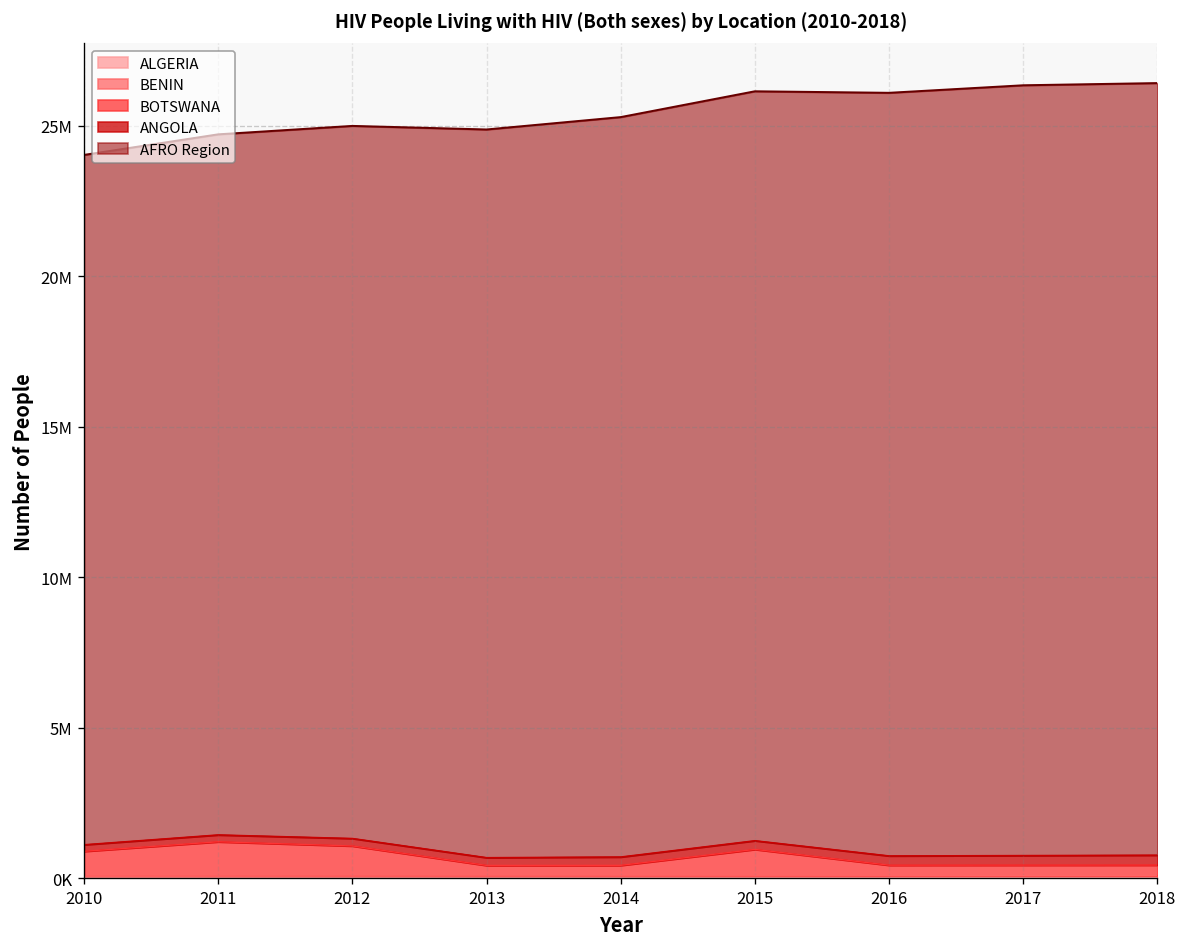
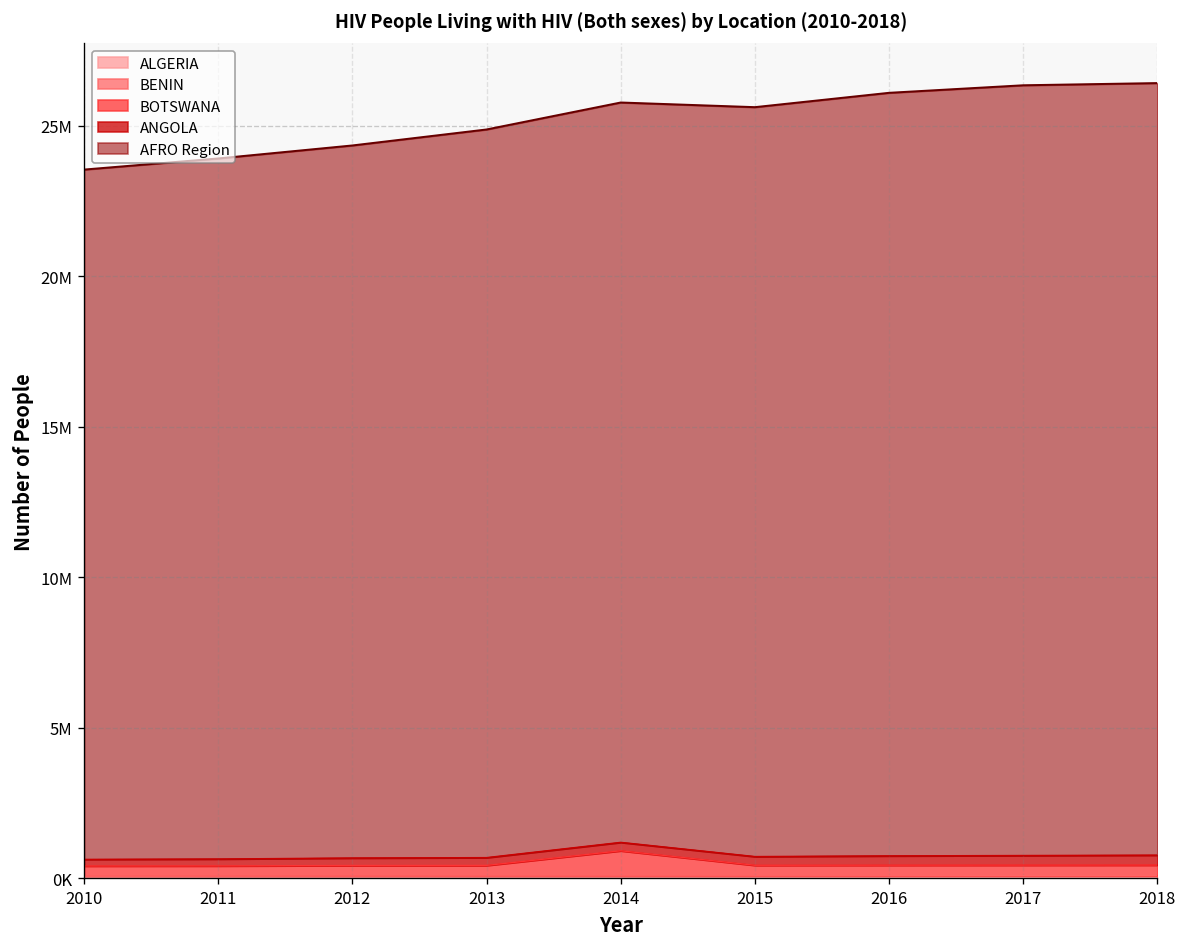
  {
    "BOTSWANA": {
-     "2010": 800000,
-     "2011": 1100000,
-     "2012": 1000000,
+     "2010": 300000,
+     "2011": 300000,
+     "2012": 400000,
      "2013": 400000,
-     "2014": 400000,
-     "2015": 900000,
+     "2014": 800000,
+     "2015": 400000,
      "2016": 400000,
      "2017": 400000,
      "2018": 400000
    }
  }
